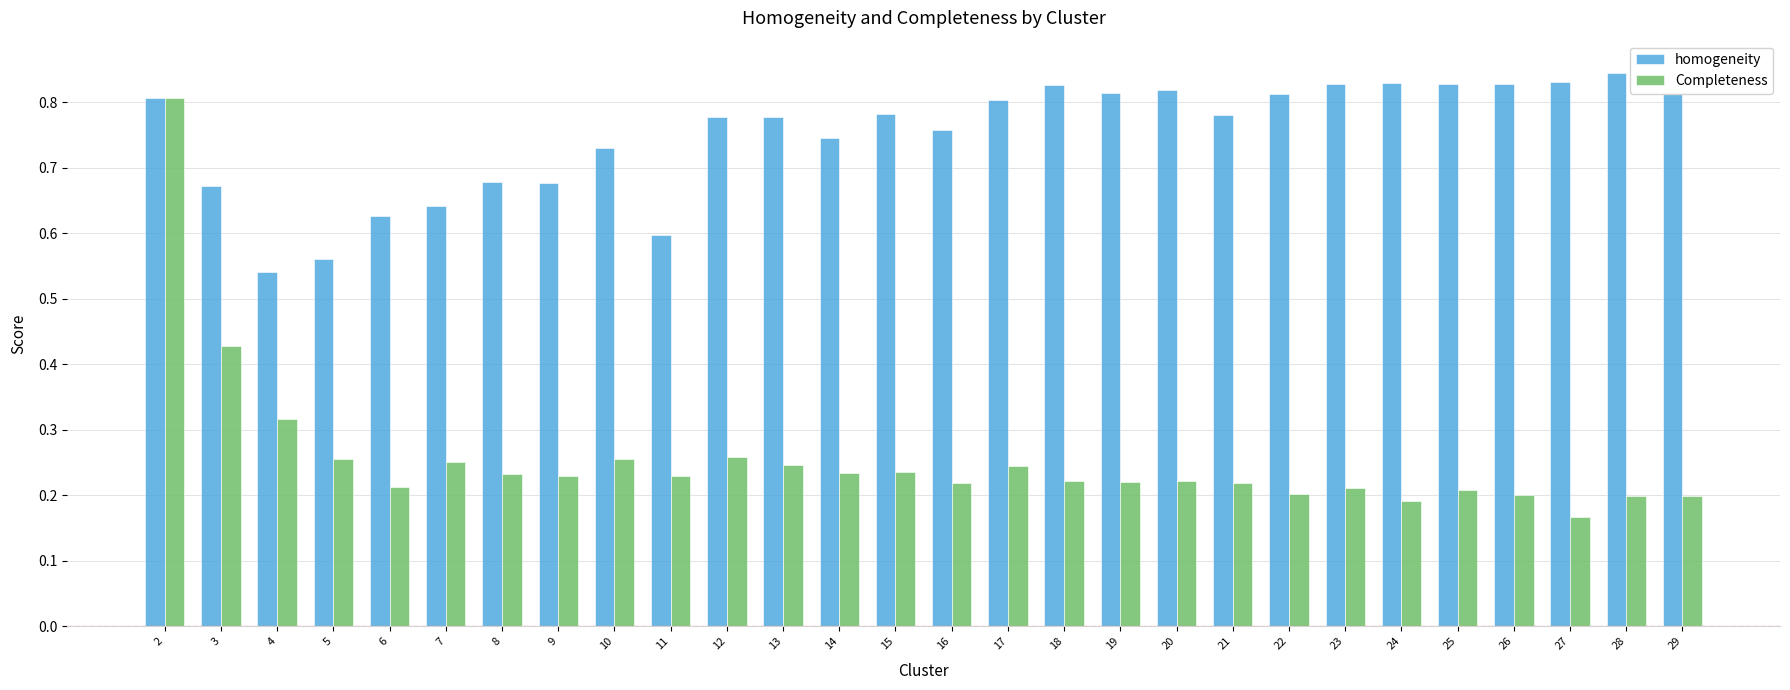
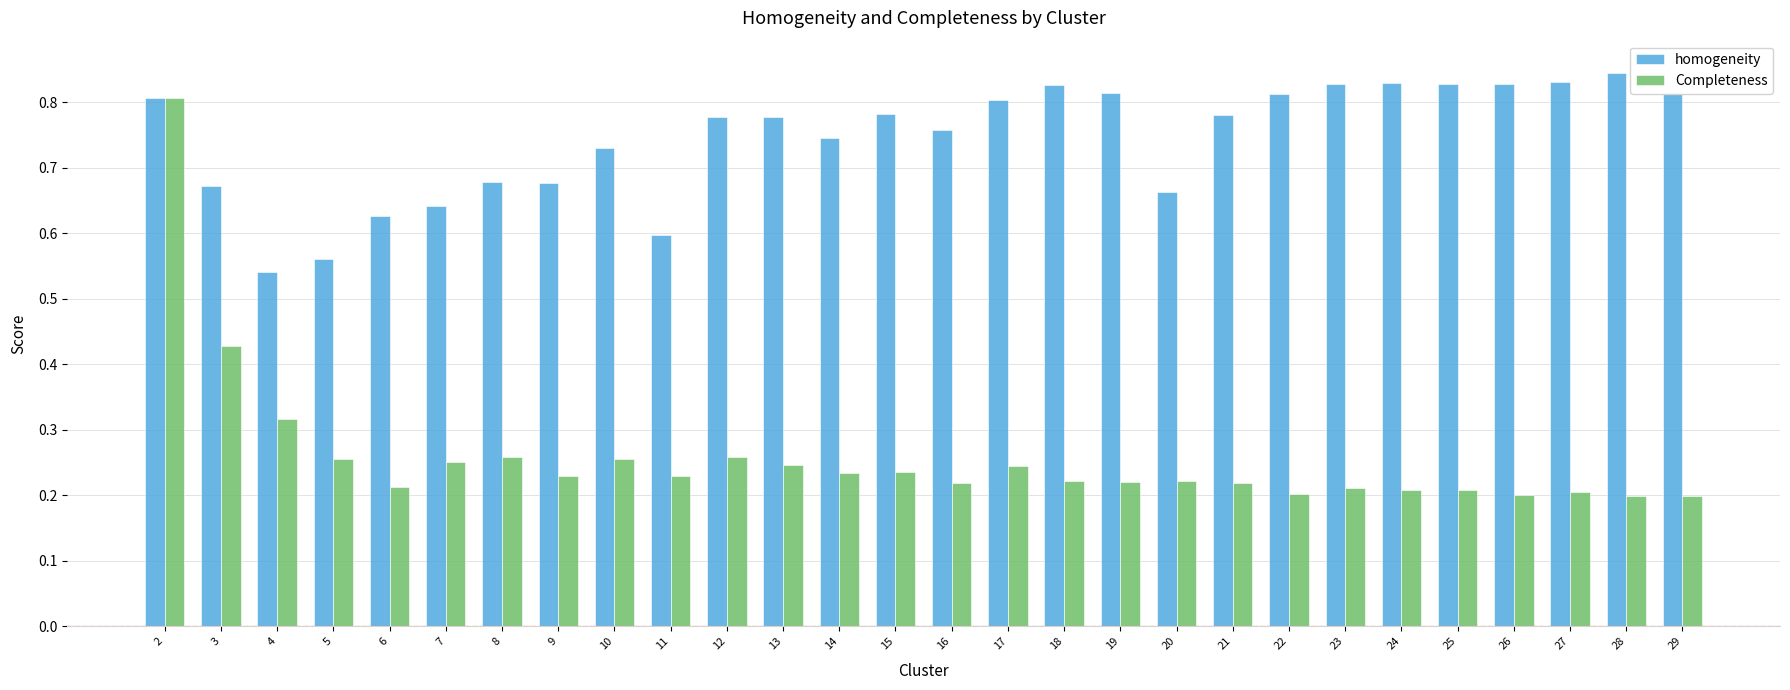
  {
    "homogeneity": {
      "2": 0.81,
      "3": 0.67,
      "4": 0.54,
      "5": 0.56,
      "6": 0.63,
      "7": 0.64,
      "8": 0.68,
      "9": 0.68,
      "10": 0.73,
      "11": 0.60,
      "12": 0.78,
      "13": 0.78,
      "14": 0.74,
      "15": 0.78,
      "16": 0.76,
      "17": 0.80,
      "18": 0.83,
      "19": 0.81,
-     "20": 0.82,
+     "20": 0.66,
      "21": 0.78,
      "22": 0.81,
      "23": 0.83,
      "24": 0.83,
      "25": 0.83,
      "26": 0.83,
      "27": 0.83,
      "28": 0.84
    },
    "Completeness": {
      "2": 0.81,
      "3": 0.43,
      "4": 0.32,
      "5": 0.26,
      "6": 0.21,
      "7": 0.25,
-     "8": 0.23,
+     "8": 0.26,
      "9": 0.23,
      "10": 0.26,
      "11": 0.23,
      "12": 0.26,
      "13": 0.25,
      "14": 0.23,
      "15": 0.24,
      "16": 0.22,
      "17": 0.24,
      "18": 0.22,
      "19": 0.22,
      "20": 0.22,
      "21": 0.22,
      "22": 0.20,
      "23": 0.21,
-     "24": 0.19,
+     "24": 0.21,
      "25": 0.21,
      "26": 0.20,
-     "27": 0.17,
+     "27": 0.20,
      "28": 0.20,
      "29": 0.20
    }
  }
